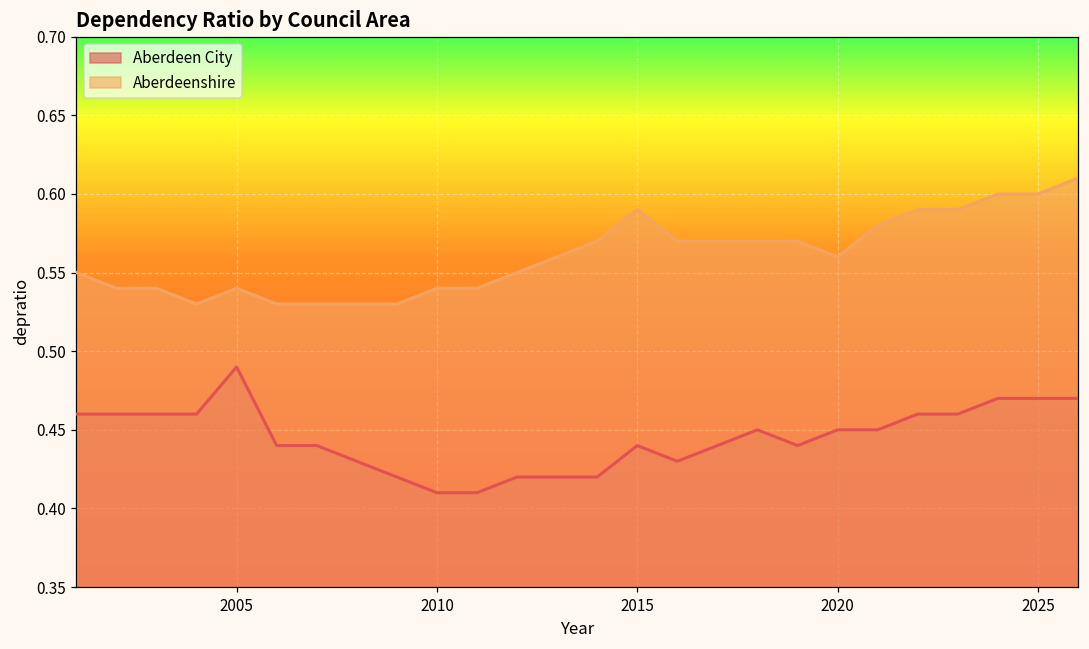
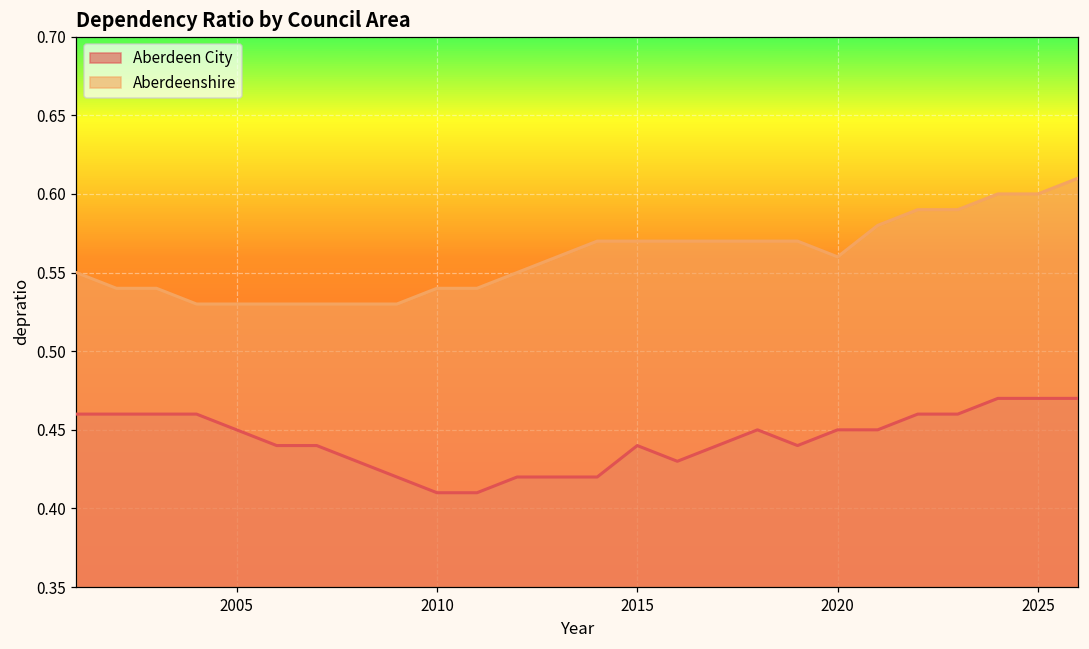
  {
    "Aberdeen City": {
-     "2005": 0.49,
+     "2005": 0.45,
      "2010": 0.41,
      "2015": 0.44,
      "2020": 0.45,
      "2025": 0.47
    },
    "Aberdeenshire": {
-     "2005": 0.54,
+     "2005": 0.53,
      "2010": 0.54,
-     "2015": 0.59,
+     "2015": 0.57,
      "2020": 0.56,
      "2025": 0.60
    }
  }
